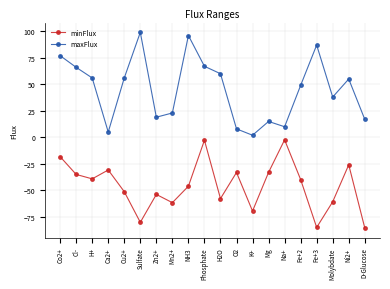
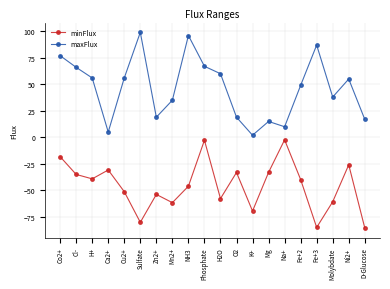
  {
    "minFlux": {
      "Co2+": -18,
      "Cl-": -35,
      "H+": -39,
      "Ca2+": -31,
      "Cu2+": -51,
      "Sulfate": -80,
      "Zn2+": -54,
      "Mn2+": -62,
      "NH3": -46,
      "Phosphate": -3,
      "H2O": -58,
      "O2": -33,
      "K+": -69,
      "Mg": -33,
      "Na+": -2,
      "Fe+2": -40,
      "Fe+3": -85,
      "Molybdate": -61,
      "Ni2+": -26,
      "D-Glucose": -85
    },
    "maxFlux": {
      "Co2+": 77,
      "Cl-": 66,
      "H+": 56,
      "Ca2+": 5,
      "Cu2+": 56,
      "Sulfate": 99,
      "Zn2+": 19,
-     "Mn2+": 23,
+     "Mn2+": 35,
      "NH3": 96,
      "Phosphate": 67,
      "H2O": 60,
-     "O2": 8,
+     "O2": 19,
      "K+": 2,
      "Mg": 15,
      "Na+": 10,
      "Fe+2": 49,
      "Fe+3": 87,
      "Molybdate": 38,
      "Ni2+": 55,
      "D-Glucose": 17
    }
  }
